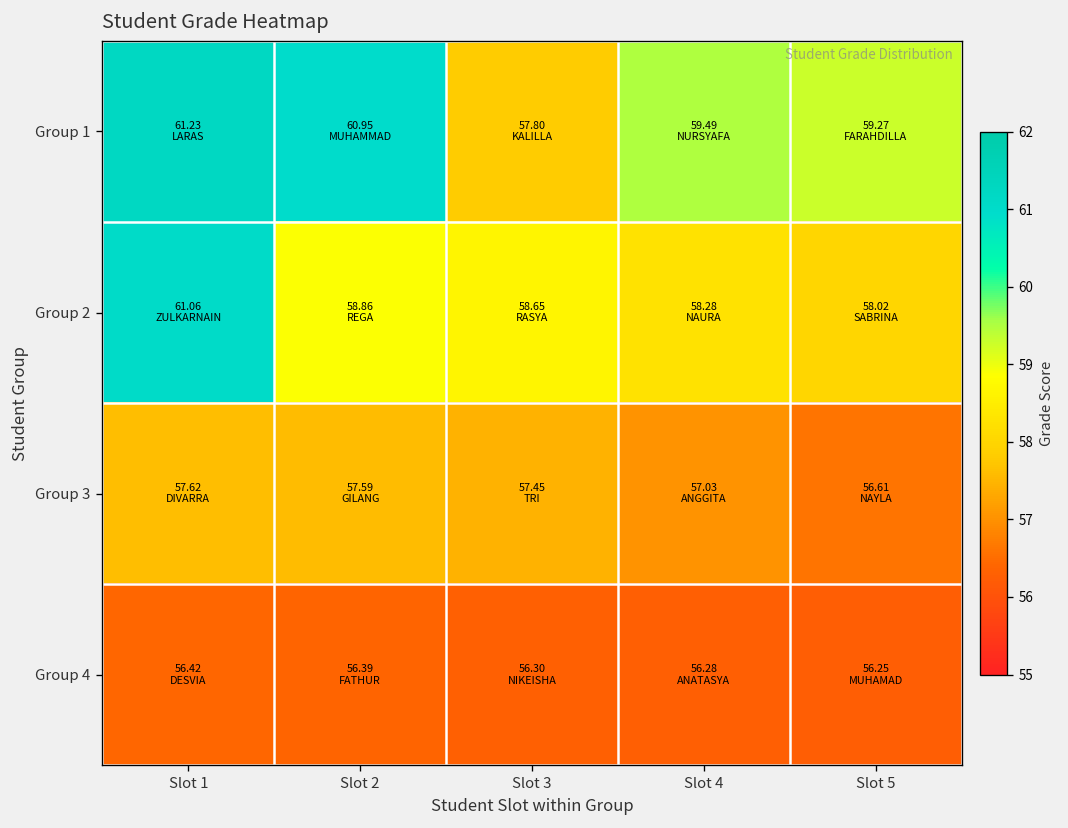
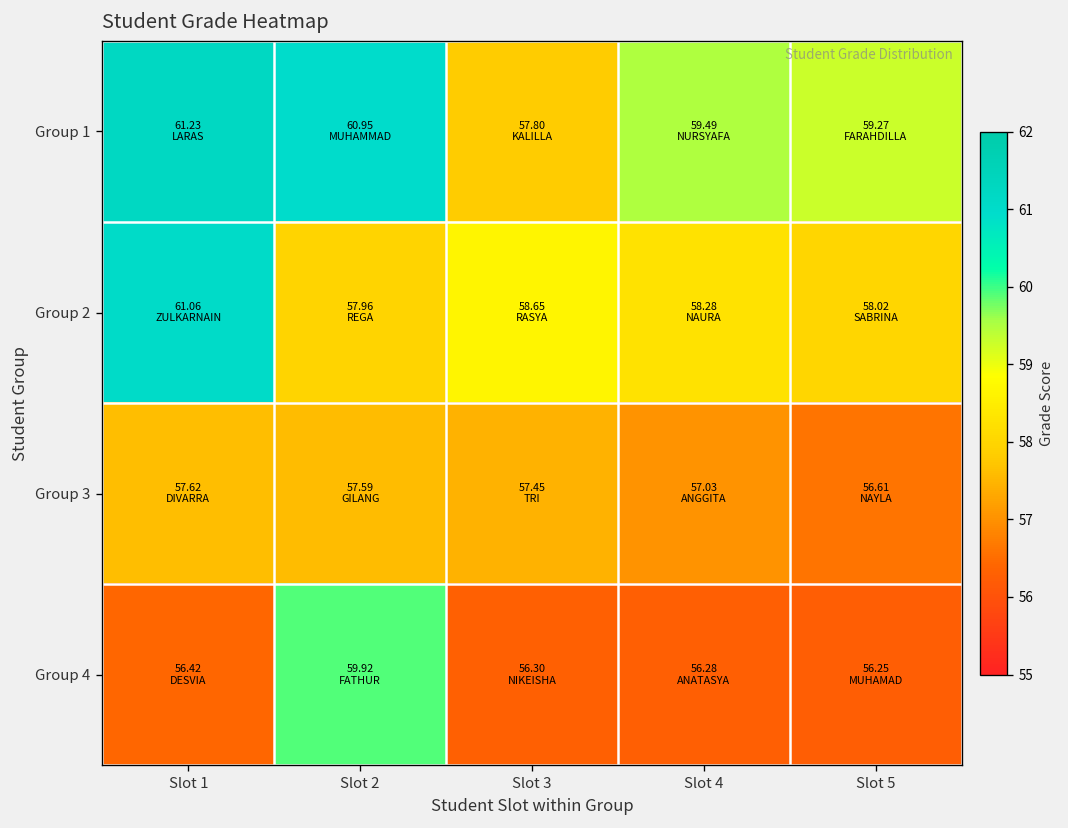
  {
    "Group 1": {
      "Slot 1": 61.23,
      "Slot 2": 60.95,
      "Slot 3": 57.80,
      "Slot 4": 59.49
    },
    "Group 2": {
      "Slot 1": 61.06,
-     "Slot 2": 58.86,
+     "Slot 2": 57.96,
      "Slot 3": 58.65,
      "Slot 4": 58.28,
      "Slot 5": 58.02
    },
    "Group 3": {
      "Slot 1": 57.62,
      "Slot 2": 57.59,
      "Slot 3": 57.45,
      "Slot 4": 57.03,
      "Slot 5": 56.61
    },
    "Group 4": {
      "Slot 1": 56.42,
-     "Slot 2": 56.39,
+     "Slot 2": 59.92,
      "Slot 3": 56.30,
      "Slot 4": 56.28,
      "Slot 5": 56.25
    }
  }
